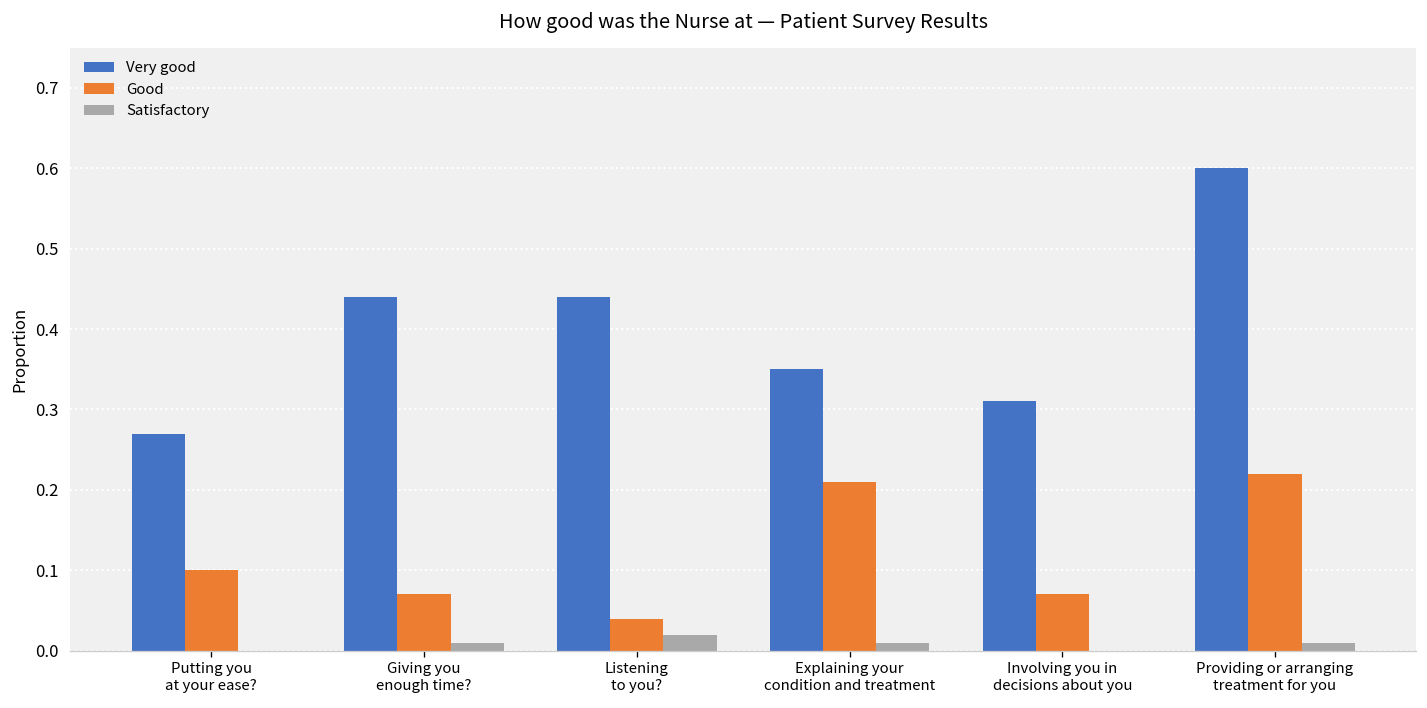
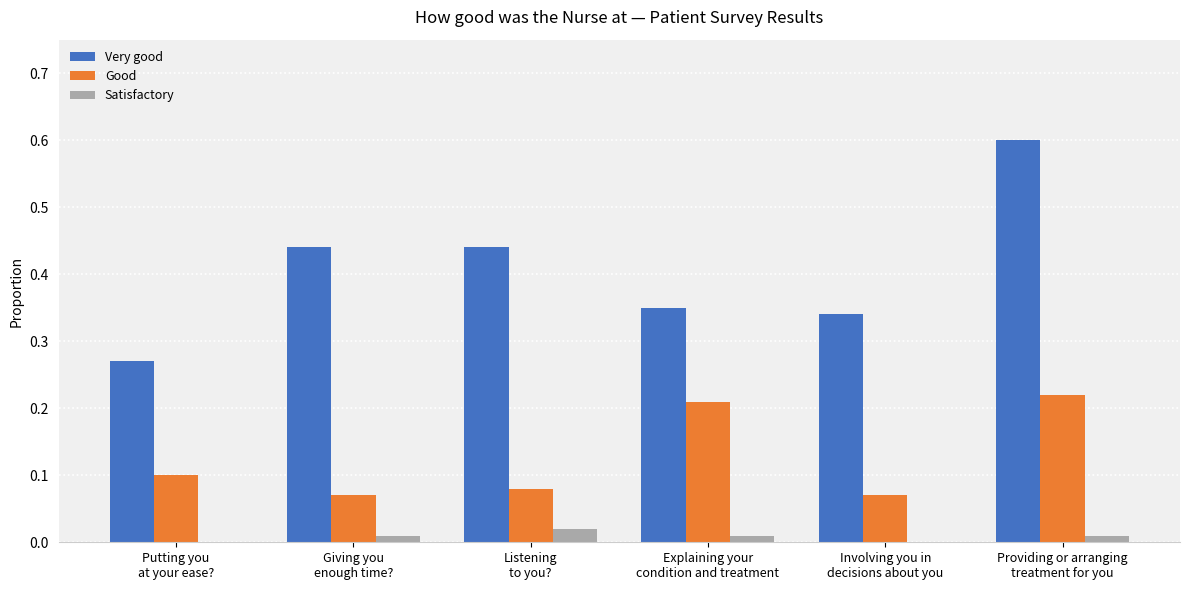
  {
    "Very good": {
      "Putting you at your ease?": 0.27,
      "Giving you enough time?": 0.44,
      "Listening to you?": 0.44,
      "Explaining your condition and treatment": 0.35,
-     "Involving you in decisions about you": 0.31,
+     "Involving you in decisions about you": 0.34,
      "Providing or arranging treatment for you": 0.60
    },
    "Good": {
      "Putting you at your ease?": 0.10,
      "Giving you enough time?": 0.07,
-     "Listening to you?": 0.04,
+     "Listening to you?": 0.08,
      "Explaining your condition and treatment": 0.21,
      "Involving you in decisions about you": 0.07,
      "Providing or arranging treatment for you": 0.22
    },
    "Satisfactory": {
      "Putting you at your ease?": 0.00,
      "Giving you enough time?": 0.01,
      "Listening to you?": 0.02,
      "Explaining your condition and treatment": 0.01,
      "Involving you in decisions about you": 0.00,
      "Providing or arranging treatment for you": 0.01
    }
  }
